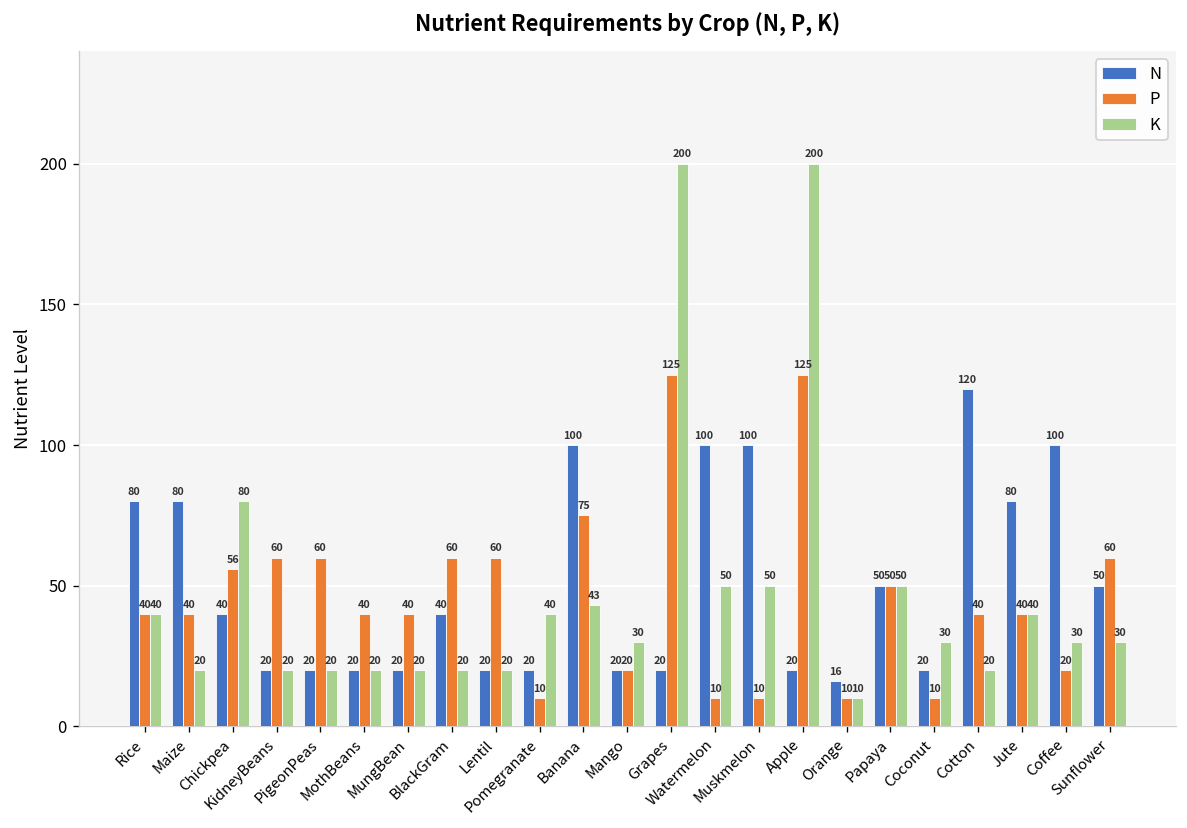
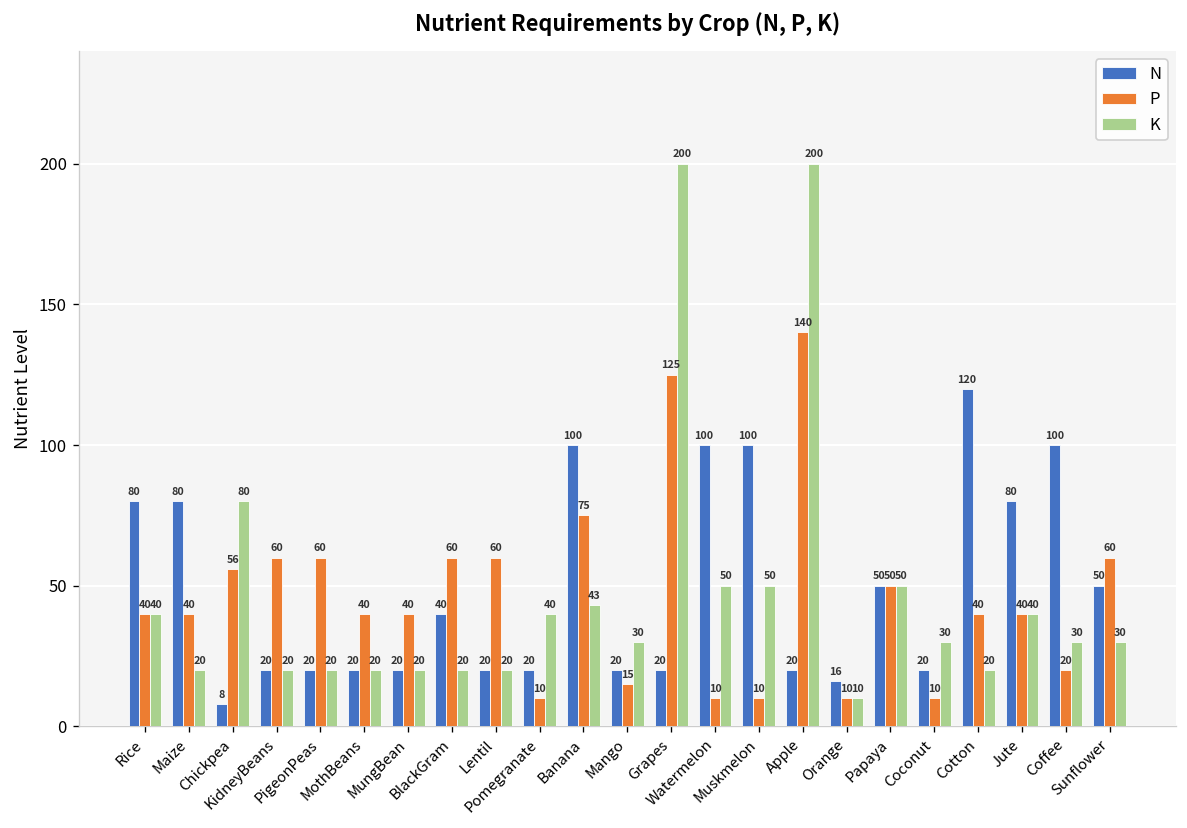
  {
    "N": {
      "Rice": 80,
      "Maize": 80,
-     "Chickpea": 40,
+     "Chickpea": 8,
      "KidneyBeans": 20,
      "PigeonPeas": 20,
      "MothBeans": 20,
      "MungBean": 20,
      "BlackGram": 40,
      "Lentil": 20,
      "Pomegranate": 20,
      "Banana": 100,
      "Mango": 20,
      "Grapes": 20,
      "Watermelon": 100,
      "Muskmelon": 100,
      "Apple": 20,
      "Orange": 16,
      "Papaya": 50,
      "Coconut": 20,
      "Cotton": 120,
      "Jute": 80,
      "Coffee": 100,
      "Sunflower": 50
    },
    "P": {
      "Rice": 40,
      "Maize": 40,
      "Chickpea": 56,
      "KidneyBeans": 60,
      "PigeonPeas": 60,
      "MothBeans": 40,
      "MungBean": 40,
      "BlackGram": 60,
      "Lentil": 60,
      "Pomegranate": 10,
      "Banana": 75,
-     "Mango": 20,
+     "Mango": 15,
      "Grapes": 125,
      "Watermelon": 10,
      "Muskmelon": 10,
-     "Apple": 125,
+     "Apple": 140,
      "Orange": 10,
      "Papaya": 50,
      "Coconut": 10,
      "Cotton": 40,
      "Jute": 40,
      "Coffee": 20,
      "Sunflower": 60
    },
    "K": {
      "Rice": 40,
      "Maize": 20,
      "Chickpea": 80,
      "KidneyBeans": 20,
      "PigeonPeas": 20,
      "MothBeans": 20,
      "MungBean": 20,
      "BlackGram": 20,
      "Lentil": 20,
      "Pomegranate": 40,
      "Banana": 43,
      "Mango": 30,
      "Grapes": 200,
      "Watermelon": 50,
      "Muskmelon": 50,
      "Apple": 200,
      "Orange": 10,
      "Papaya": 50,
      "Coconut": 30,
      "Cotton": 20,
      "Jute": 40,
      "Coffee": 30,
      "Sunflower": 30
    }
  }
